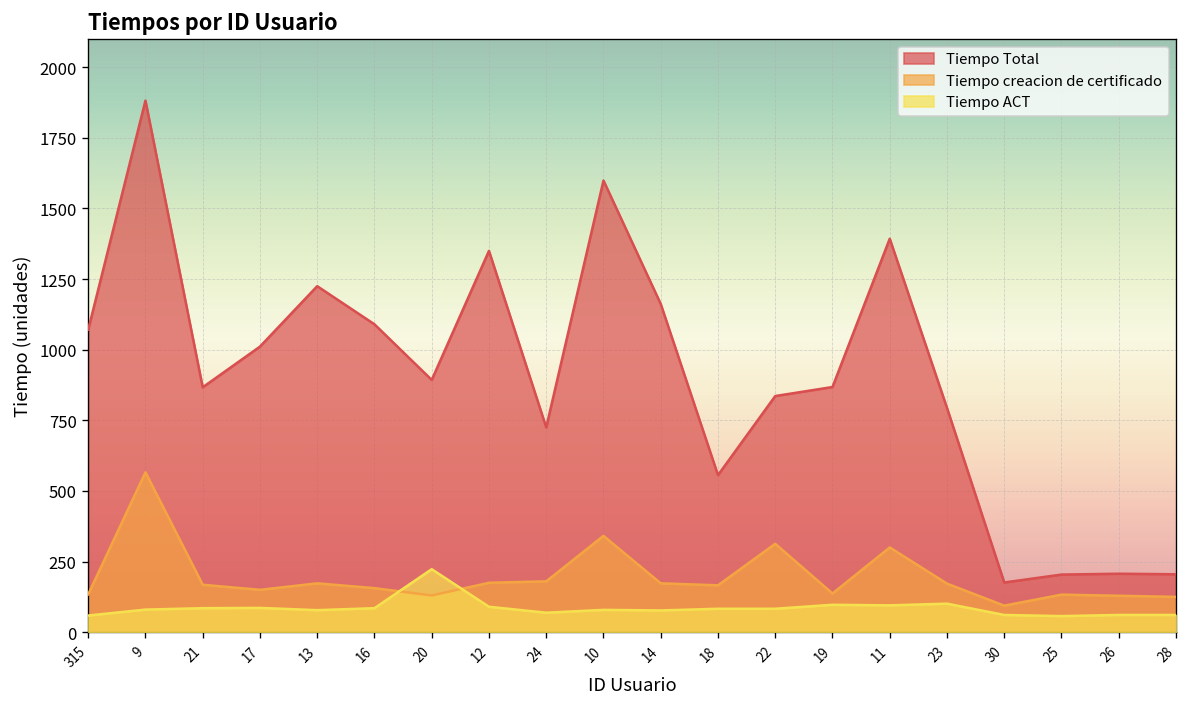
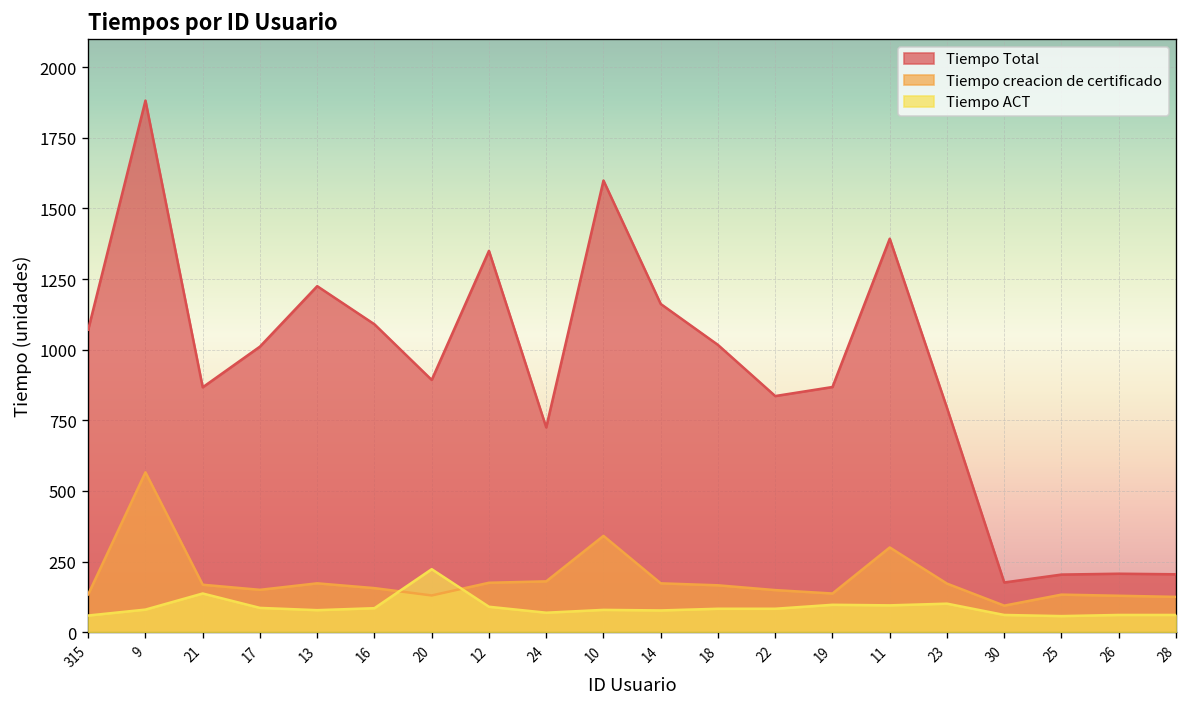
  {
    "Tiempo Total": {
      "315": 1070,
      "9": 1880,
      "21": 870,
      "17": 1010,
      "13": 1230,
      "16": 1090,
      "20": 890,
      "12": 1350,
      "24": 730,
      "10": 1600,
      "14": 1160,
-     "18": 560,
+     "18": 1020,
      "22": 840,
      "19": 870,
      "11": 1390,
      "23": 790,
      "30": 180,
      "25": 200,
      "26": 210,
      "28": 210
    },
    "Tiempo creacion de certificado": {
      "315": 130,
      "9": 570,
      "21": 170,
      "17": 150,
      "13": 170,
      "16": 160,
      "20": 130,
      "12": 180,
      "24": 180,
      "10": 340,
      "14": 170,
      "18": 170,
-     "22": 310,
+     "22": 150,
      "19": 140,
      "11": 300,
      "23": 170,
      "30": 90,
      "25": 130,
      "26": 130,
      "28": 130
    },
    "Tiempo ACT": {
      "315": 60,
      "9": 80,
-     "21": 90,
+     "21": 140,
      "17": 90,
      "13": 80,
      "16": 90,
      "20": 220,
      "12": 90,
      "24": 70,
      "10": 80,
      "14": 80,
      "18": 80,
      "22": 80,
      "19": 100,
      "11": 100,
      "23": 100,
      "30": 60,
      "25": 60,
      "26": 60,
      "28": 60
    }
  }
